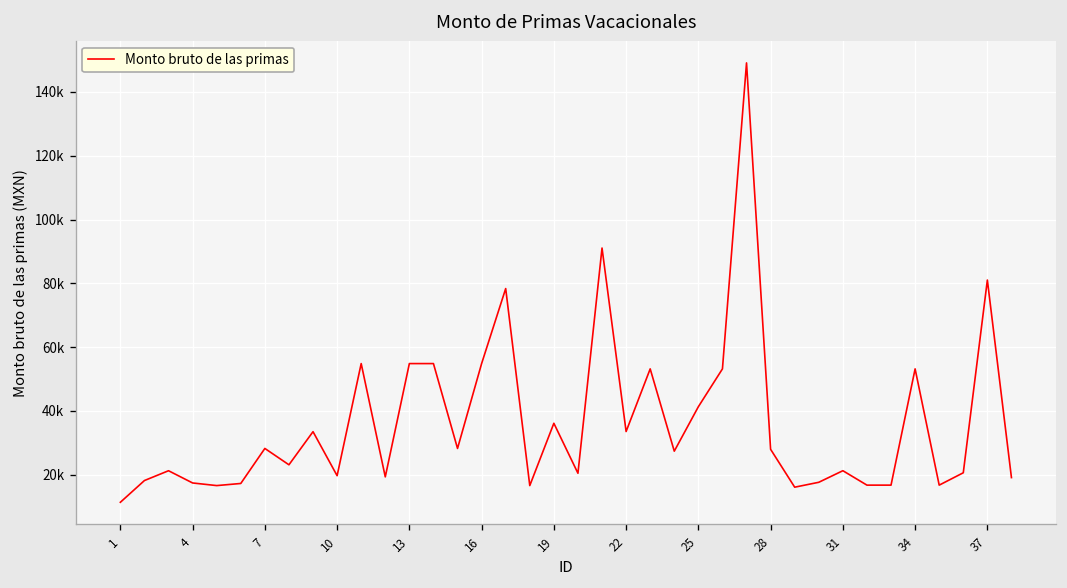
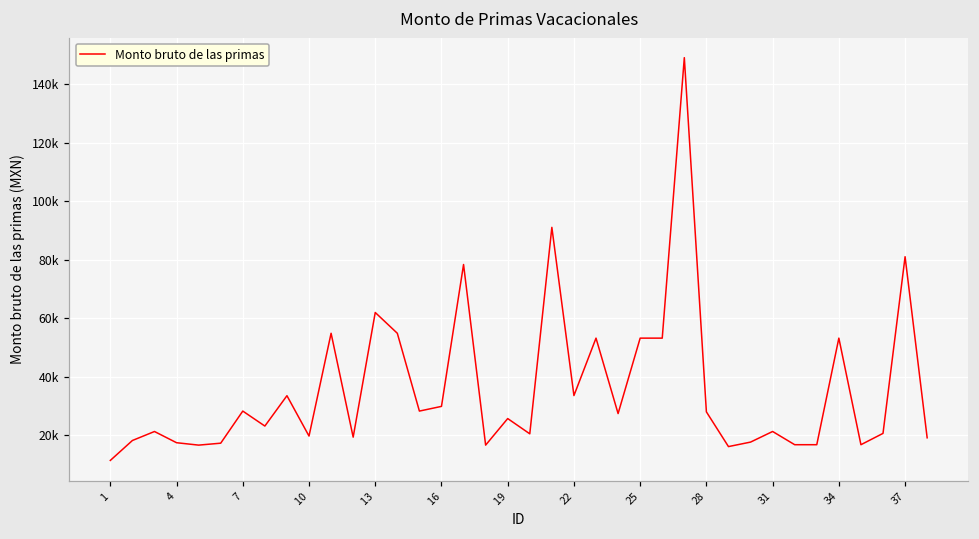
  {
    "1": 11000,
    "4": 17000,
    "7": 28000,
    "10": 20000,
-   "13": 55000,
-   "16": 55000,
-   "19": 36000,
+   "13": 62000,
+   "16": 30000,
+   "19": 26000,
    "22": 33000,
-   "25": 41000,
+   "25": 53000,
    "28": 28000,
    "31": 21000,
    "34": 53000,
    "37": 81000
  }
